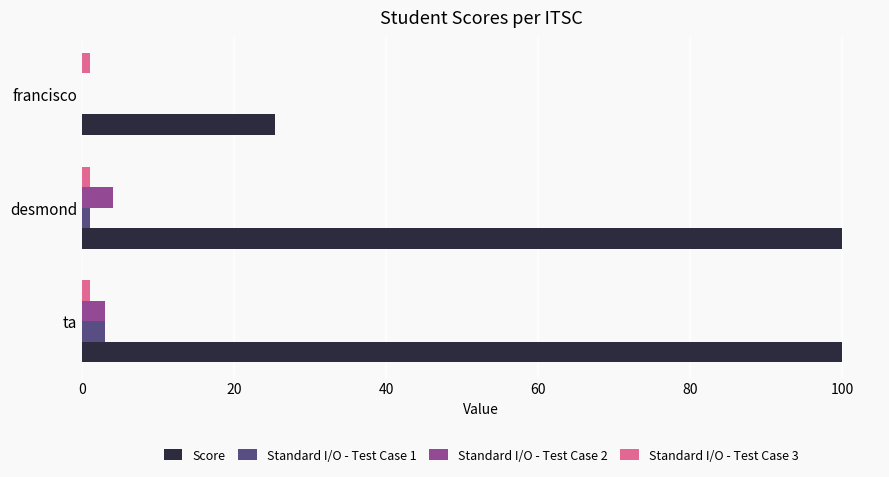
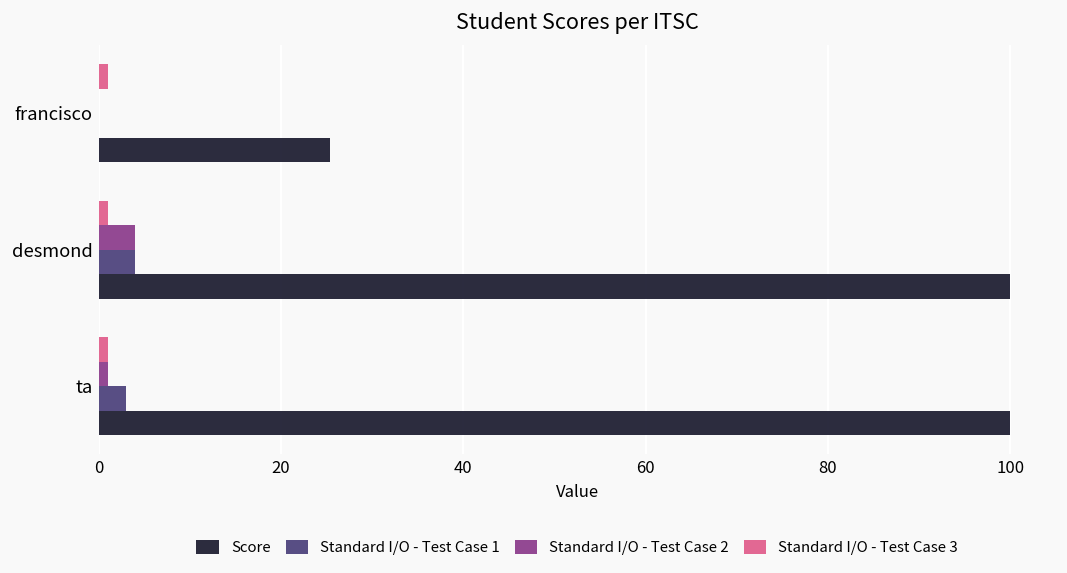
  {
    "Score": {
      "francisco": 25,
      "desmond": 100,
      "ta": 100
    },
    "Standard I/O - Test Case 1": {
      "francisco": 0,
-     "desmond": 1,
+     "desmond": 4,
      "ta": 3
    },
    "Standard I/O - Test Case 2": {
      "francisco": 0,
      "desmond": 4,
-     "ta": 3
+     "ta": 1
    },
    "Standard I/O - Test Case 3": {
      "francisco": 1,
      "desmond": 1,
      "ta": 1
    }
  }
